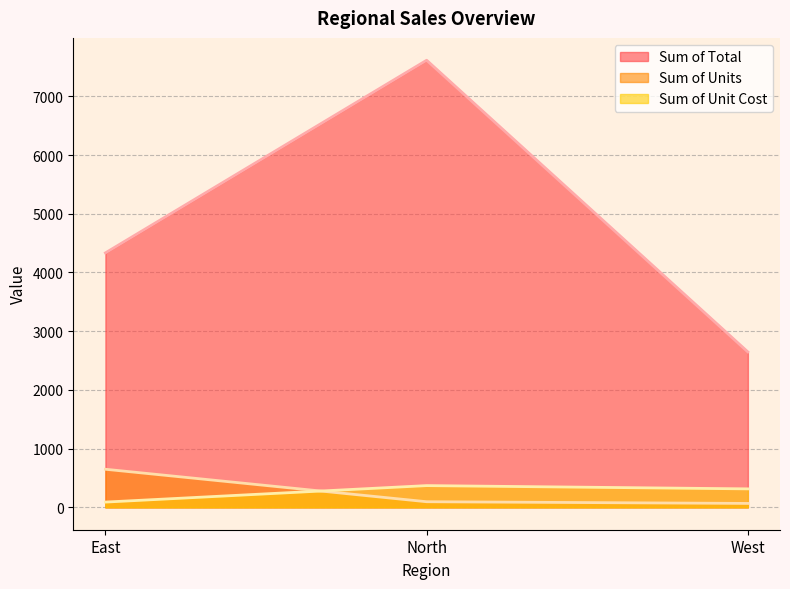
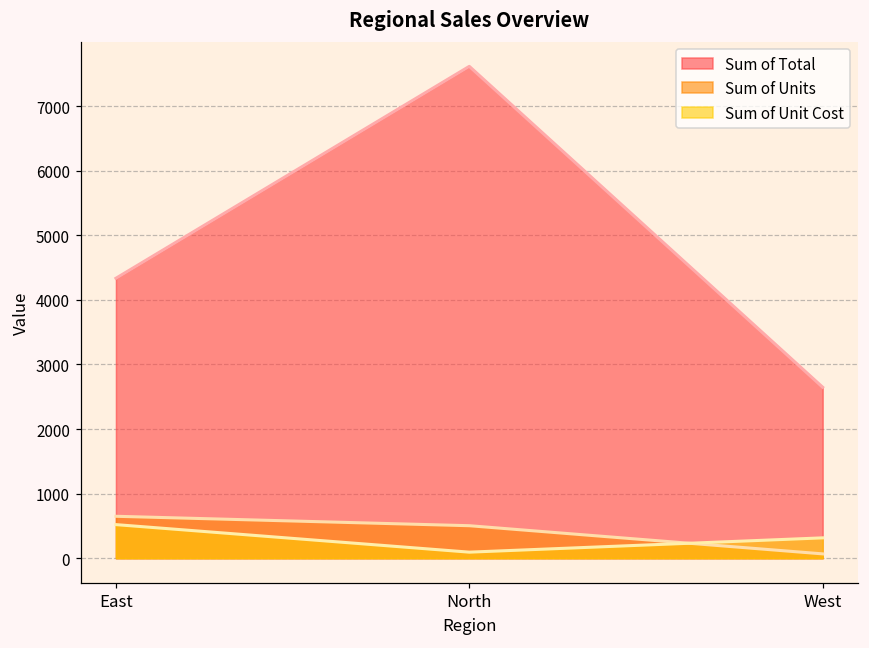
  {
    "Sum of Total": {
      "East": 4300,
      "North": 7600,
      "West": 2600
    },
    "Sum of Units": {
      "East": 600,
-     "North": 100,
+     "North": 500,
      "West": 100
    },
    "Sum of Unit Cost": {
-     "East": 100,
-     "North": 400,
+     "East": 500,
+     "North": 100,
      "West": 300
    }
  }
